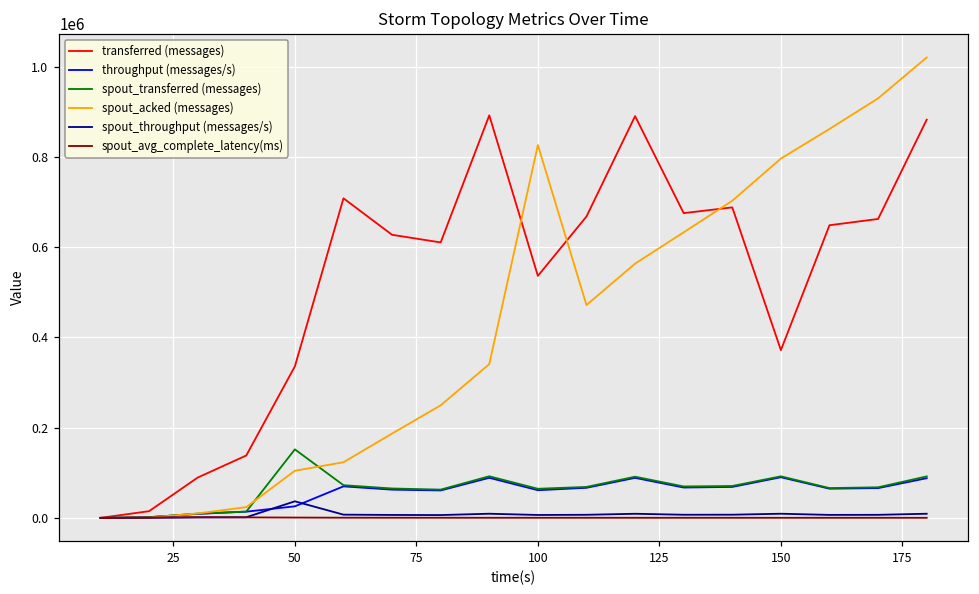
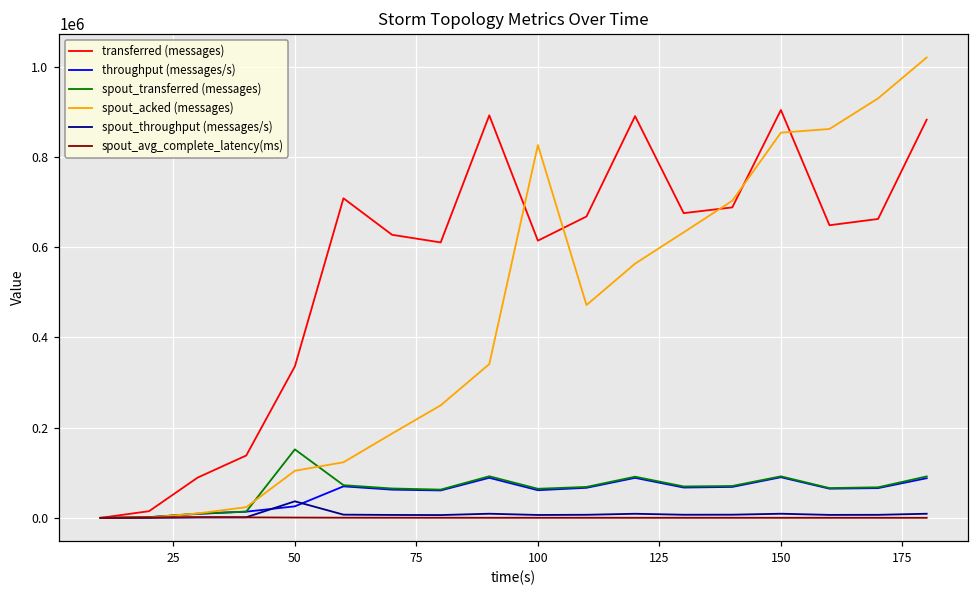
  {
    "transferred (messages)": {
      "50": 340000,
-     "100": 540000,
-     "150": 370000
+     "100": 610000,
+     "150": 900000
    },
    "throughput (messages/s)": {
      "50": 30000
    },
    "spout_transferred (messages)": {
      "50": 150000
    },
    "spout_acked (messages)": {
      "50": 100000,
      "100": 830000,
-     "150": 800000
+     "150": 850000
    },
    "spout_throughput (messages/s)": {
      "50": 40000,
      "150": 10000
    },
    "spout_avg_complete_latency(ms)": {
      "50": 0,
      "150": 0
    }
  }
